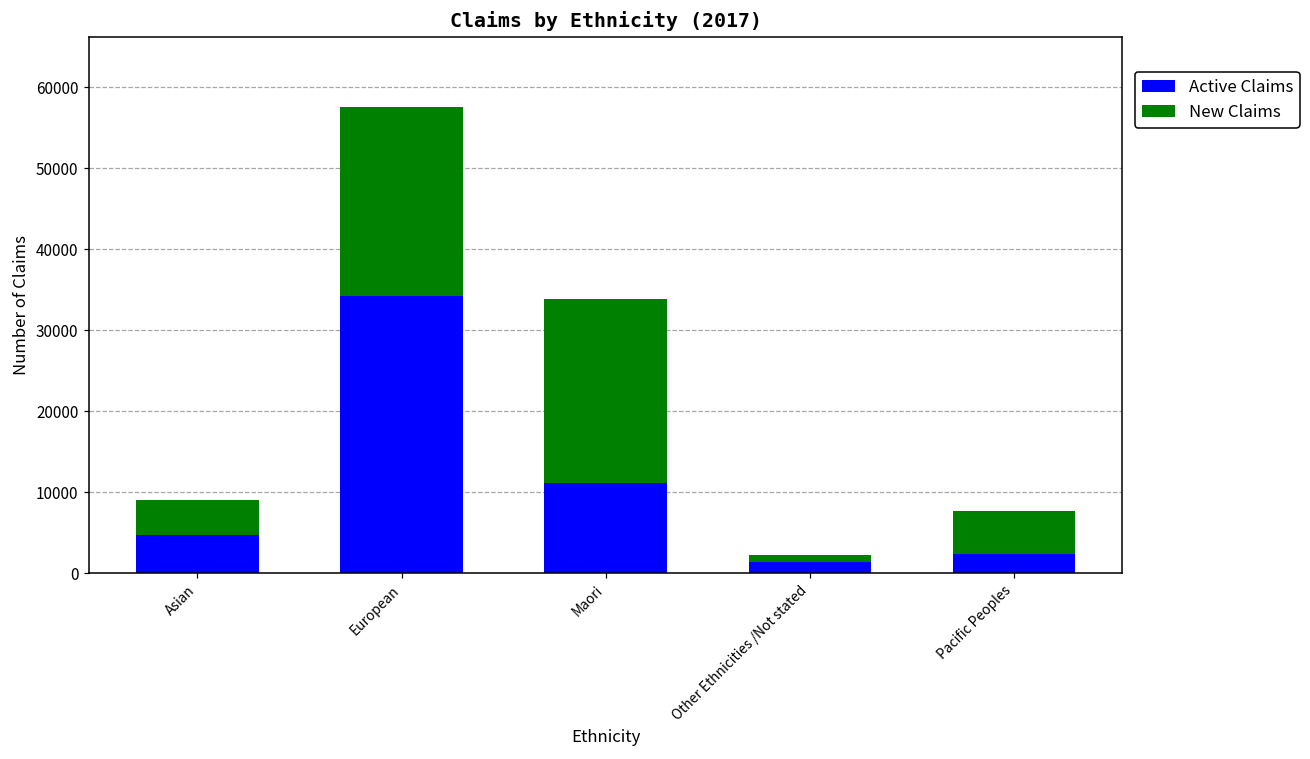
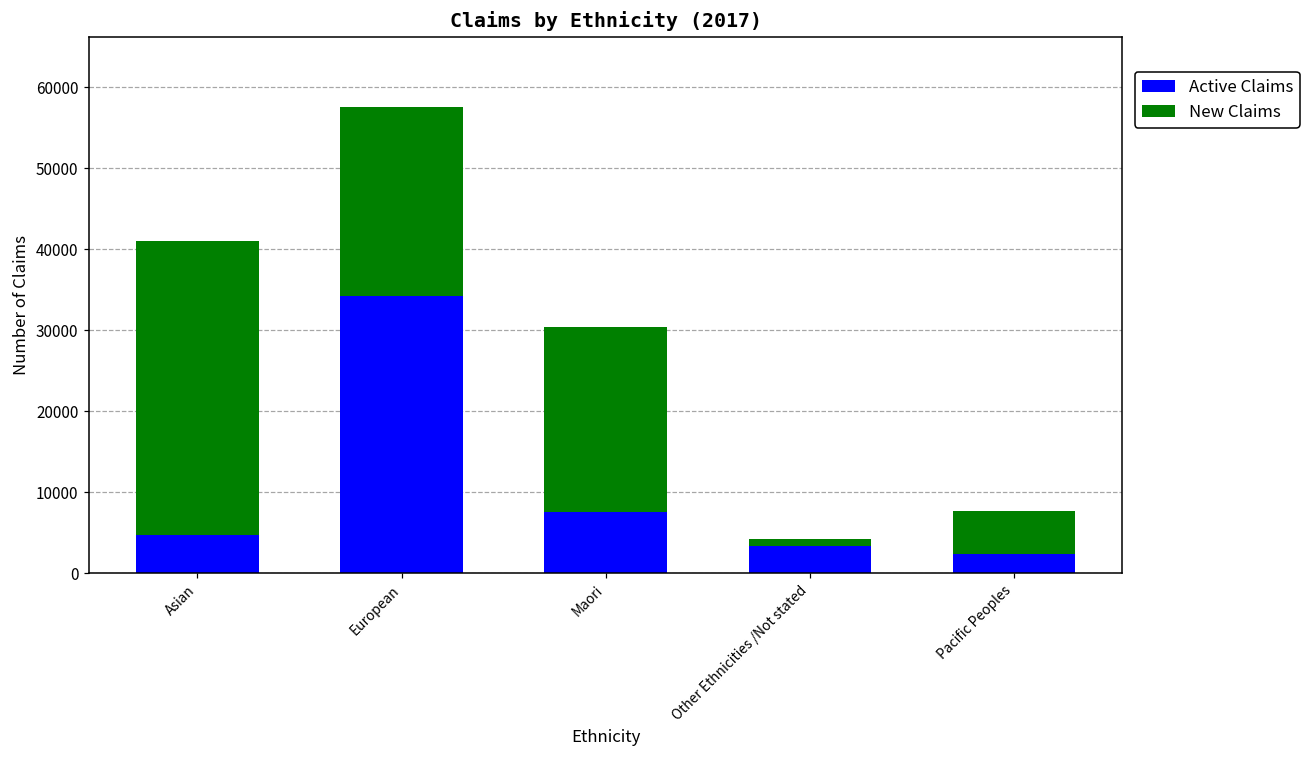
  {
    "Active Claims": {
      "Asian": 5000,
      "European": 34000,
-     "Maori": 11000,
-     "Other Ethnicities /Not stated": 1000,
+     "Maori": 8000,
+     "Other Ethnicities /Not stated": 3000,
      "Pacific Peoples": 2000
    },
    "New Claims": {
-     "Asian": 4000,
+     "Asian": 36000,
      "European": 23000,
      "Maori": 23000,
      "Other Ethnicities /Not stated": 1000,
      "Pacific Peoples": 5000
    }
  }
